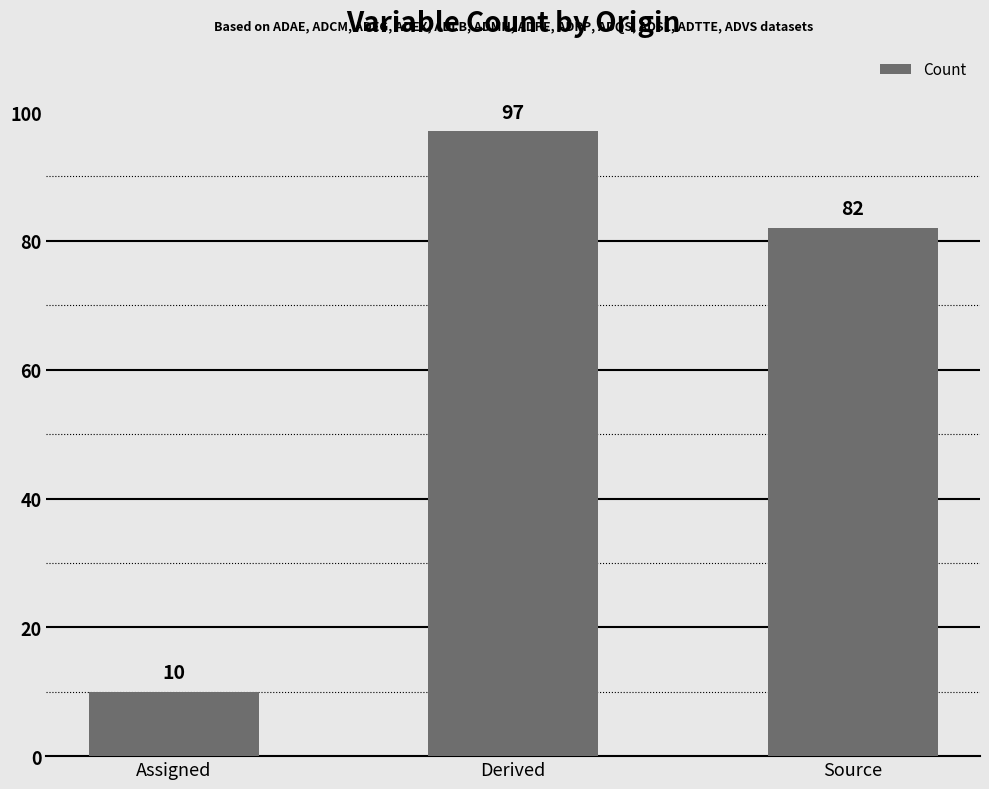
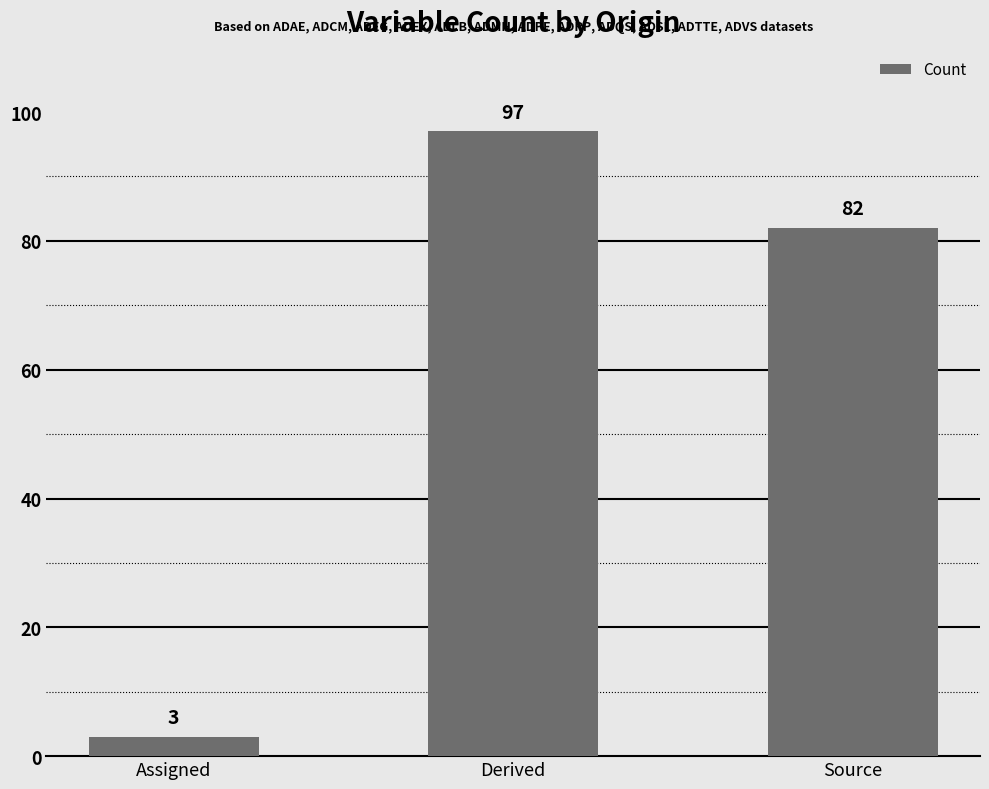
  {
-   "Assigned": 10,
+   "Assigned": 3,
    "Derived": 97,
    "Source": 82
  }
